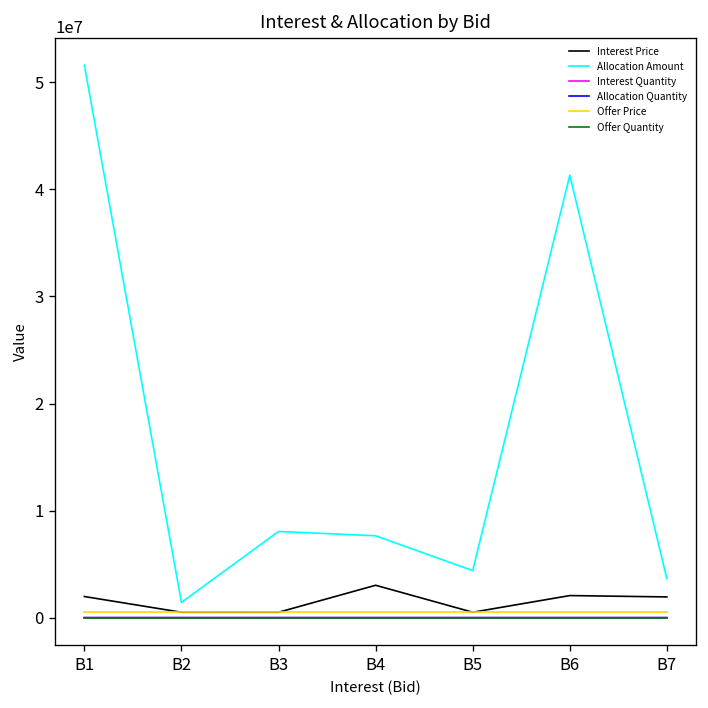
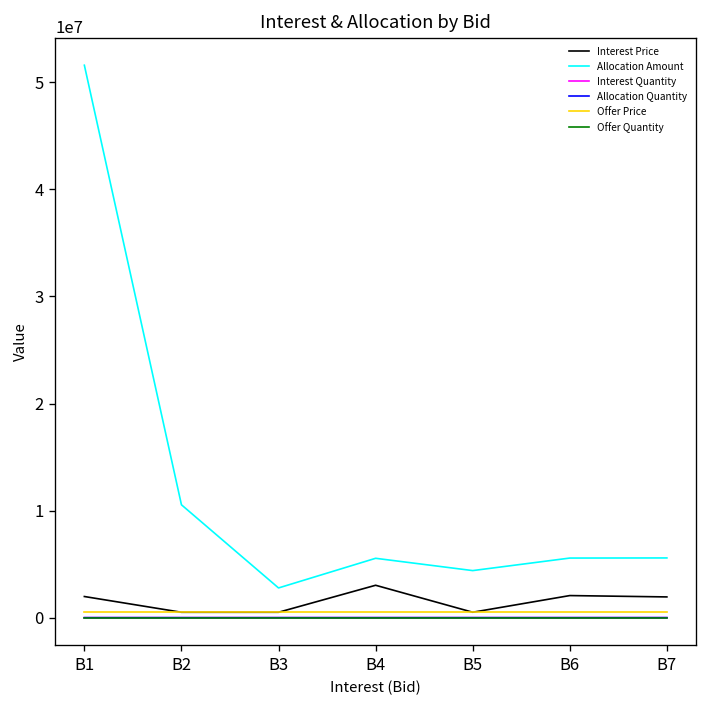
  {
    "Interest Price": {
      "B1": 2000000,
      "B4": 3000000,
      "B6": 2000000,
      "B7": 2000000
    },
    "Allocation Amount": {
      "B1": 52000000,
-     "B2": 1000000,
-     "B3": 8000000,
-     "B4": 8000000,
+     "B2": 11000000,
+     "B3": 3000000,
+     "B4": 6000000,
      "B5": 4000000,
-     "B6": 41000000,
-     "B7": 4000000
+     "B6": 6000000,
+     "B7": 6000000
    },
    "Offer Quantity": {
      "B1": 0,
      "B2": 0,
      "B3": 0,
      "B4": 0,
      "B5": 0,
      "B6": 0,
      "B7": 0
    },
    "Offer Price": {
      "B1": 1000000,
      "B4": 1000000,
      "B6": 1000000,
      "B7": 1000000
    }
  }
